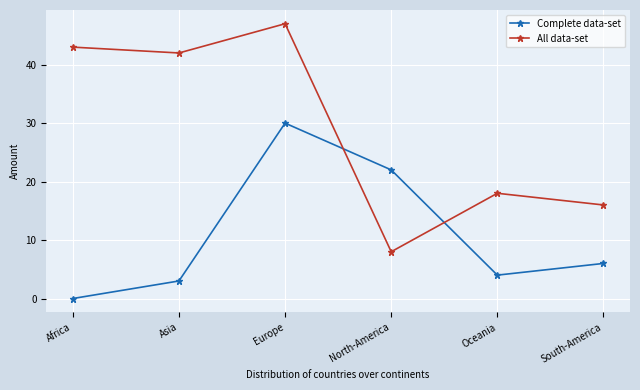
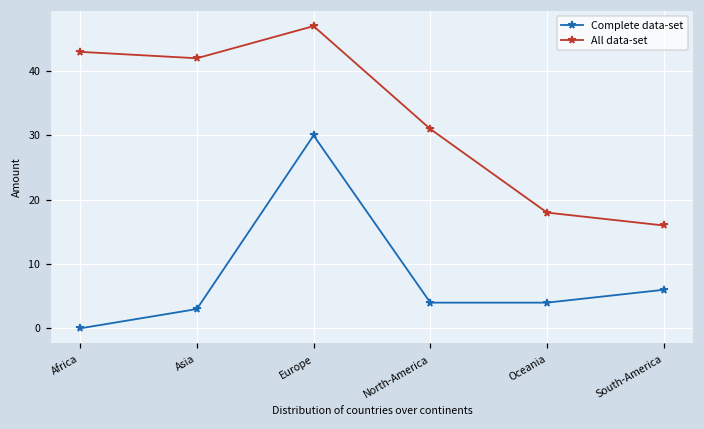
  {
    "Complete data-set": {
      "Africa": 0,
      "Asia": 3,
      "Europe": 30,
-     "North-America": 22,
+     "North-America": 4,
      "Oceania": 4,
      "South-America": 6
    },
    "All data-set": {
      "Africa": 43,
      "Asia": 42,
      "Europe": 47,
-     "North-America": 8,
+     "North-America": 31,
      "Oceania": 18,
      "South-America": 16
    }
  }
